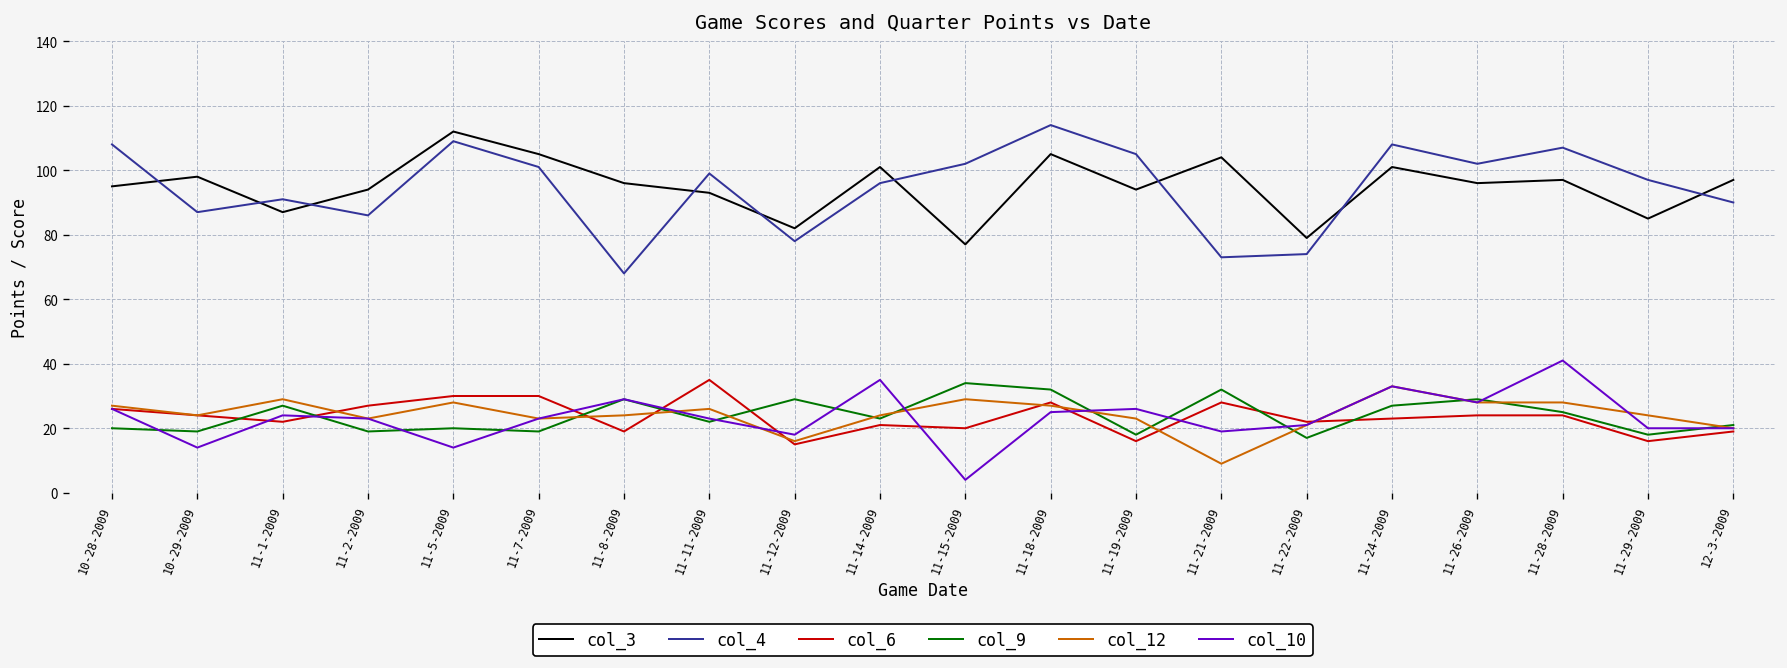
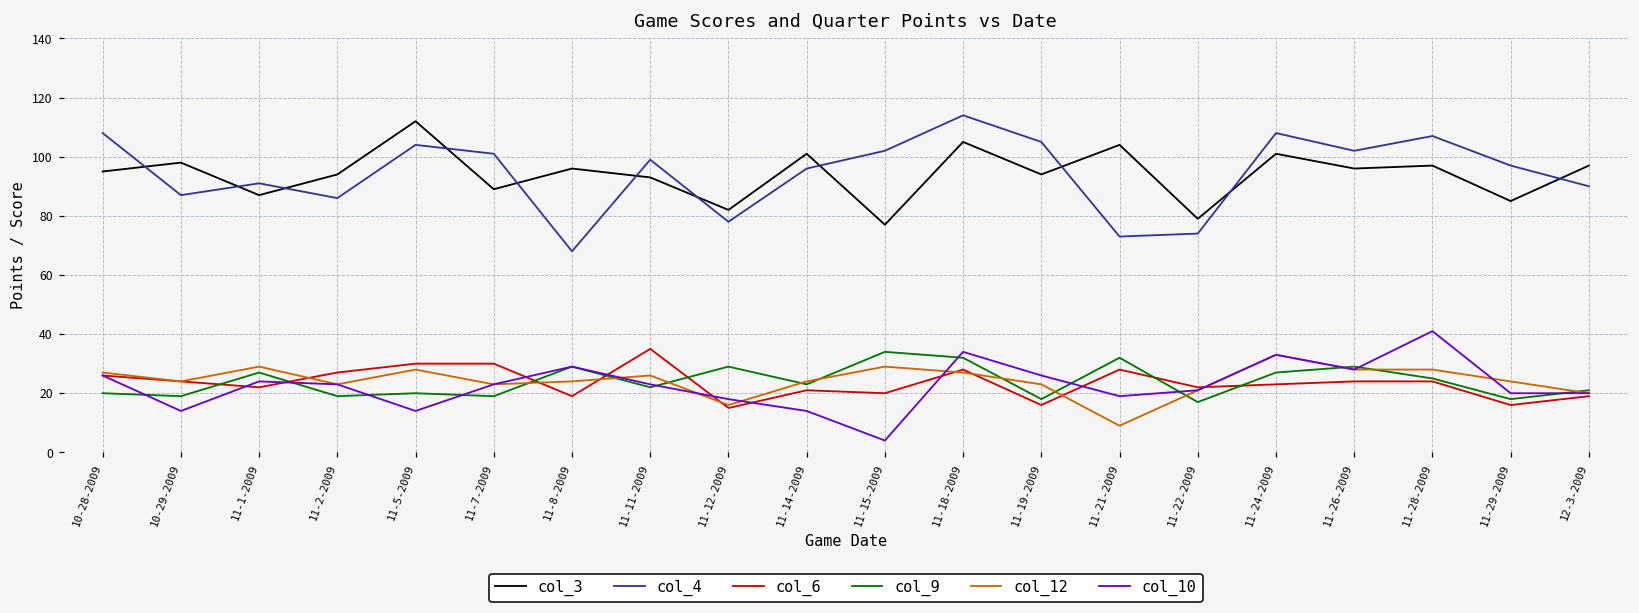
  {
    "col_3": {
      "10-28-2009": 95,
      "10-29-2009": 98,
      "11-1-2009": 87,
      "11-2-2009": 94,
      "11-5-2009": 112,
-     "11-7-2009": 105,
+     "11-7-2009": 89,
      "11-8-2009": 96,
      "11-11-2009": 93,
      "11-12-2009": 82,
      "11-14-2009": 101,
      "11-15-2009": 77,
      "11-18-2009": 105,
      "11-19-2009": 94,
      "11-21-2009": 104,
      "11-22-2009": 79,
      "11-24-2009": 101,
      "11-26-2009": 96,
      "11-28-2009": 97,
      "11-29-2009": 85,
      "12-3-2009": 97
    },
    "col_4": {
      "10-28-2009": 108,
      "10-29-2009": 87,
      "11-1-2009": 91,
      "11-2-2009": 86,
-     "11-5-2009": 109,
+     "11-5-2009": 104,
      "11-7-2009": 101,
      "11-8-2009": 68,
      "11-11-2009": 99,
      "11-12-2009": 78,
      "11-14-2009": 96,
      "11-15-2009": 102,
      "11-18-2009": 114,
      "11-19-2009": 105,
      "11-21-2009": 73,
      "11-22-2009": 74,
      "11-24-2009": 108,
      "11-26-2009": 102,
      "11-28-2009": 107,
      "11-29-2009": 97,
      "12-3-2009": 90
    },
    "col_6": {
      "11-1-2009": 22,
      "11-2-2009": 27,
      "11-5-2009": 30,
      "11-7-2009": 30,
      "11-8-2009": 19,
      "11-11-2009": 35,
      "11-12-2009": 15,
      "11-14-2009": 21,
      "11-15-2009": 20,
      "11-18-2009": 28,
      "11-19-2009": 16,
      "11-21-2009": 28,
      "11-22-2009": 22,
      "11-24-2009": 23,
      "11-26-2009": 24,
      "11-28-2009": 24,
      "11-29-2009": 16,
      "12-3-2009": 19
    },
    "col_9": {
      "10-28-2009": 20,
      "10-29-2009": 19,
      "11-1-2009": 27,
      "11-2-2009": 19,
      "11-5-2009": 20,
      "11-7-2009": 19,
      "11-11-2009": 22,
      "11-12-2009": 29,
      "11-14-2009": 23,
      "11-15-2009": 34,
      "11-18-2009": 32,
      "11-19-2009": 18,
      "11-21-2009": 32,
      "11-22-2009": 17,
      "11-24-2009": 27,
      "11-26-2009": 29,
      "11-28-2009": 25,
      "11-29-2009": 18,
      "12-3-2009": 21
    },
    "col_12": {
      "10-28-2009": 27,
      "11-1-2009": 29,
      "11-5-2009": 28,
      "11-8-2009": 24,
      "11-11-2009": 26,
      "11-12-2009": 16,
      "11-14-2009": 24,
      "11-15-2009": 29,
      "11-18-2009": 27,
      "11-19-2009": 23,
      "11-21-2009": 9,
      "11-28-2009": 28,
      "11-29-2009": 24
    },
    "col_10": {
      "10-29-2009": 14,
      "11-1-2009": 24,
      "11-5-2009": 14,
      "11-11-2009": 23,
      "11-12-2009": 18,
-     "11-14-2009": 35,
+     "11-14-2009": 14,
      "11-15-2009": 4,
-     "11-18-2009": 25,
+     "11-18-2009": 34,
      "11-19-2009": 26,
      "11-21-2009": 19,
      "11-28-2009": 41,
      "11-29-2009": 20
    }
  }
